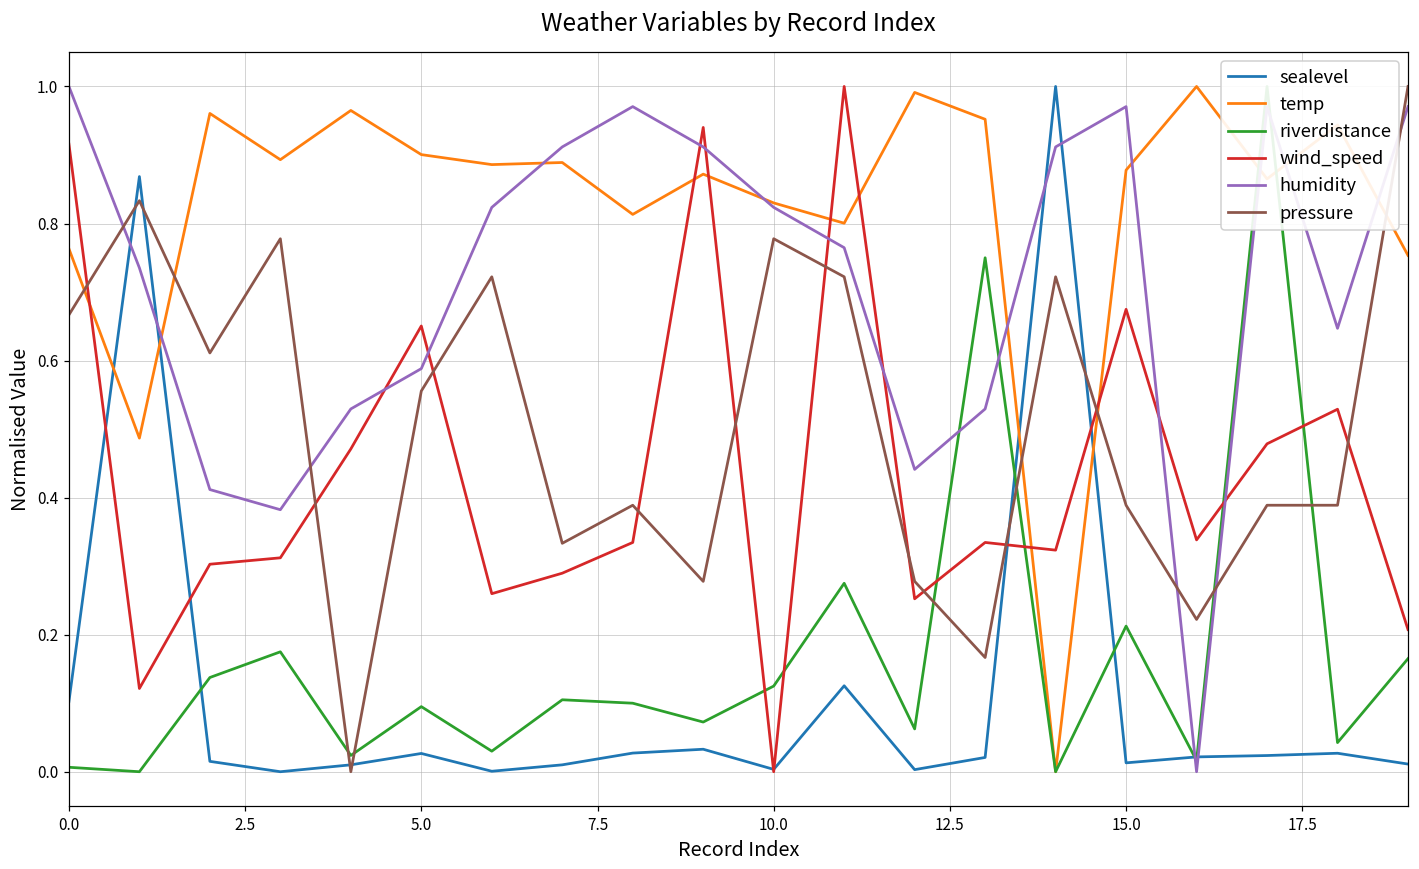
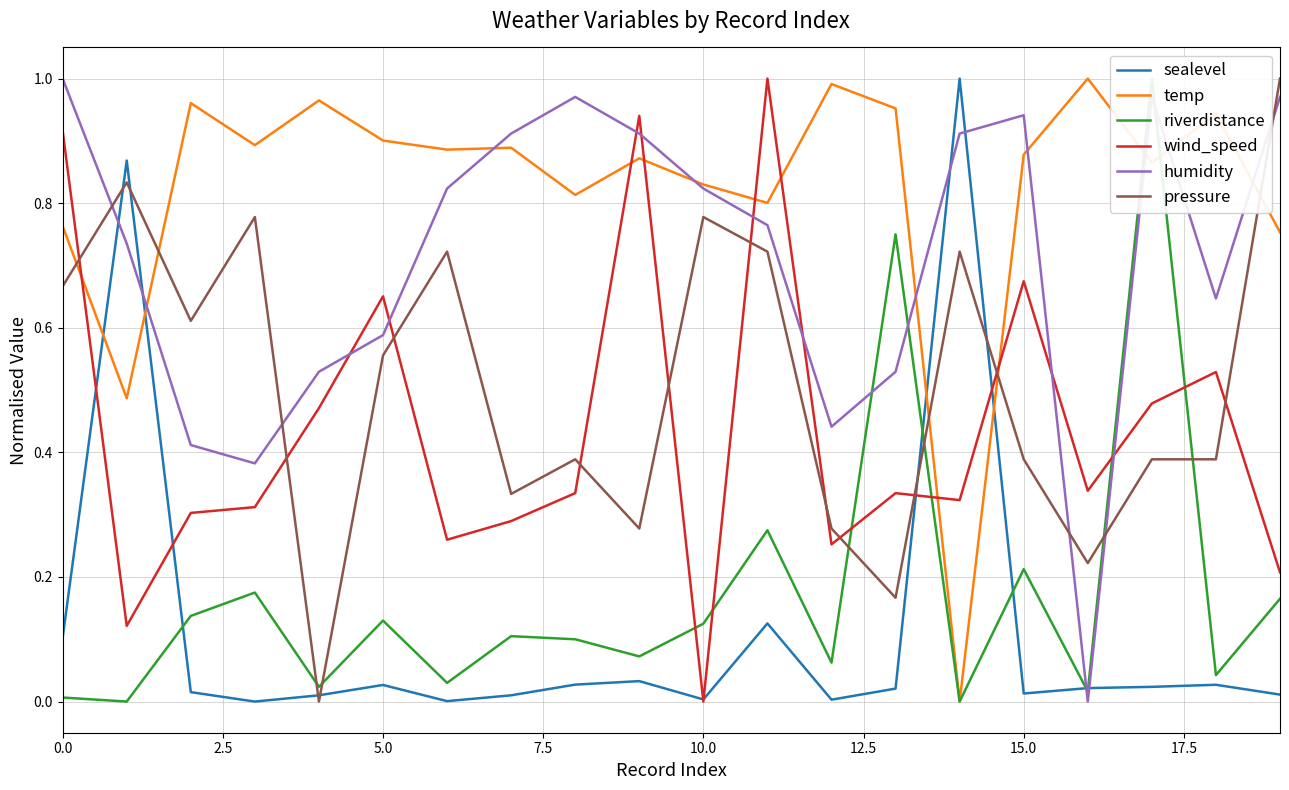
  {
    "sealevel": {
      "0.0": 0.10,
      "5.0": 0.03,
      "15.0": 0.01
    },
    "temp": {
      "0.0": 0.76,
      "5.0": 0.90,
      "10.0": 0.83,
      "15.0": 0.88
    },
    "riverdistance": {
      "0.0": 0.01,
-     "5.0": 0.10,
+     "5.0": 0.13,
      "10.0": 0.13,
      "15.0": 0.21
    },
    "wind_speed": {
      "0.0": 0.92,
      "5.0": 0.65,
      "15.0": 0.67
    },
    "humidity": {
      "0.0": 1.00,
      "5.0": 0.59,
      "10.0": 0.82,
-     "15.0": 0.97
+     "15.0": 0.94
    },
    "pressure": {
      "0.0": 0.67,
      "5.0": 0.56,
      "10.0": 0.78,
      "15.0": 0.39
    }
  }
